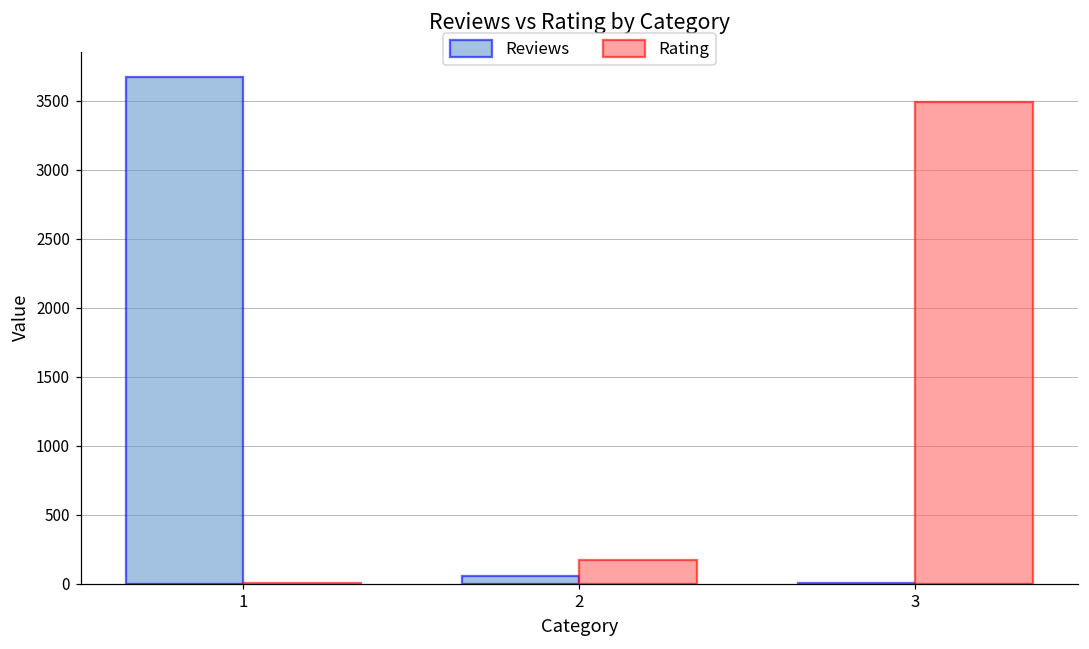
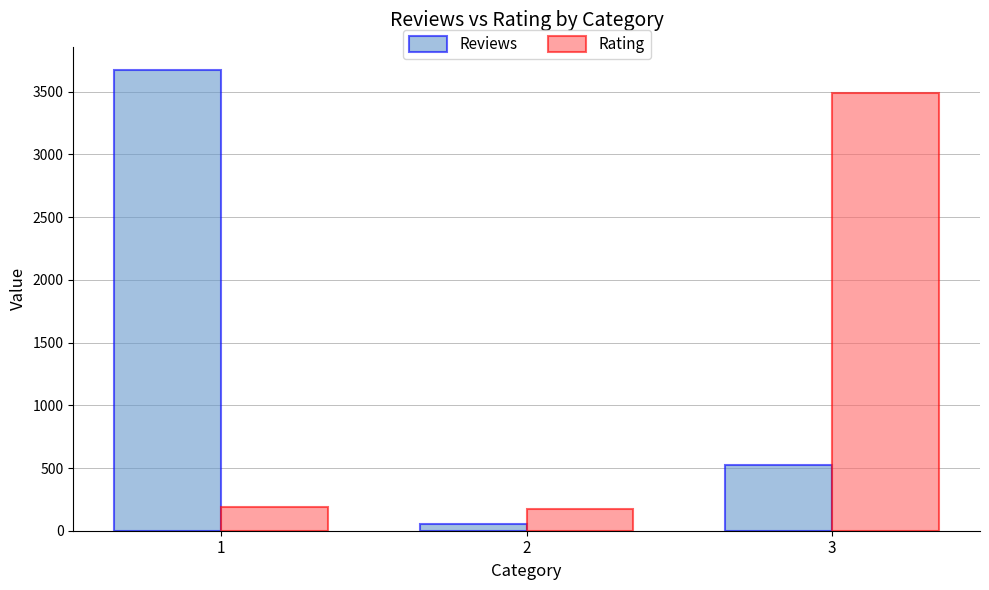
  {
    "Reviews": {
      "1": 3670,
      "2": 60,
-     "3": 10
+     "3": 520
    },
    "Rating": {
-     "1": 10,
+     "1": 190,
      "2": 170,
      "3": 3490
    }
  }
